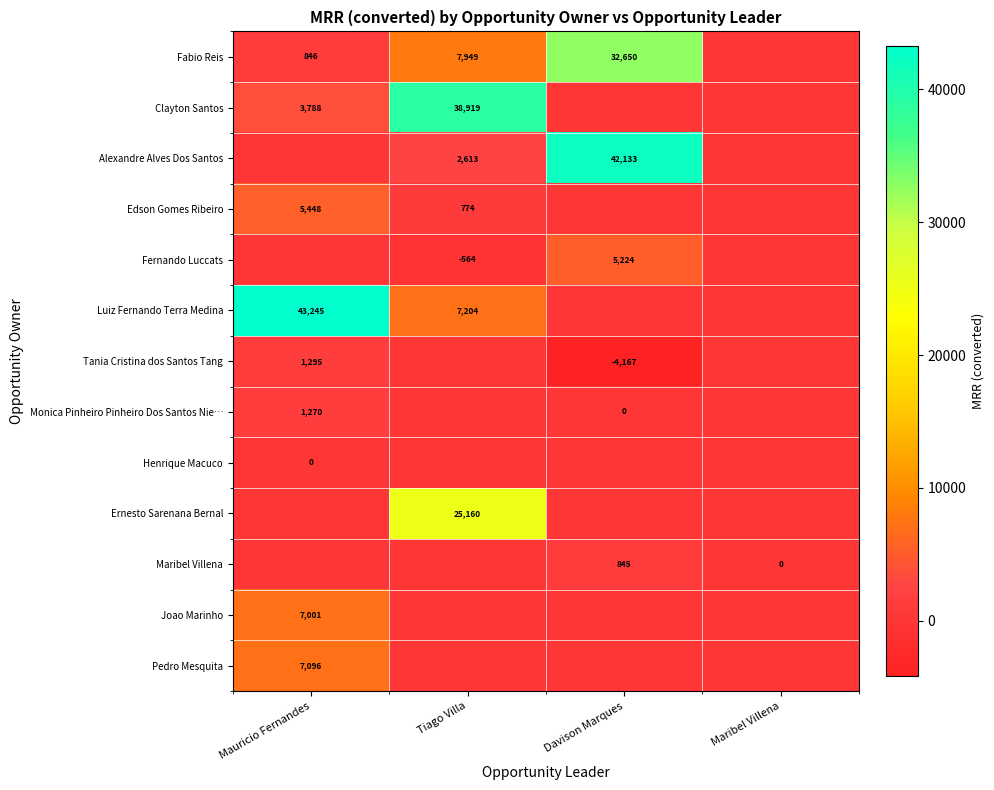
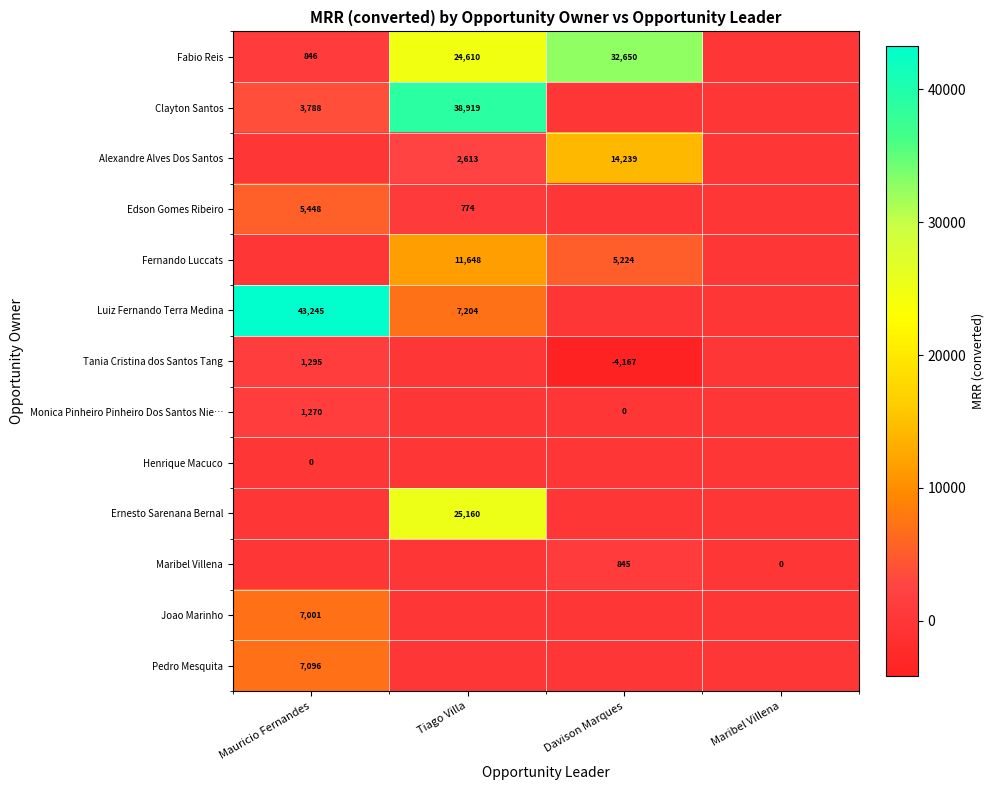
  {
    "Fabio Reis": {
      "Mauricio Fernandes": "846",
-     "Tiago Villa": "7,949",
+     "Tiago Villa": "24,610",
      "Davison Marques": "32,650"
    },
    "Clayton Santos": {
      "Mauricio Fernandes": "3,788",
      "Tiago Villa": "38,919"
    },
    "Alexandre Alves Dos Santos": {
      "Tiago Villa": "2,613",
-     "Davison Marques": "42,133"
+     "Davison Marques": "14,239"
    },
    "Edson Gomes Ribeiro": {
      "Mauricio Fernandes": "5,448",
      "Tiago Villa": "774"
    },
    "Fernando Luccats": {
-     "Tiago Villa": "-564",
+     "Tiago Villa": "11,648",
      "Davison Marques": "5,224"
    },
    "Luiz Fernando Terra Medina": {
      "Mauricio Fernandes": "43,245",
      "Tiago Villa": "7,204"
    },
    "Tania Cristina dos Santos Tang": {
      "Mauricio Fernandes": "1,295",
      "Davison Marques": "-4,167"
    },
    "Monica Pinheiro Pinheiro Dos Santos Nie…": {
      "Mauricio Fernandes": "1,270",
      "Davison Marques": "0"
    },
    "Henrique Macuco": {
      "Mauricio Fernandes": "0"
    },
    "Ernesto Sarenana Bernal": {
      "Tiago Villa": "25,160"
    },
    "Maribel Villena": {
      "Davison Marques": "845",
      "Maribel Villena": "0"
    },
    "Joao Marinho": {
      "Mauricio Fernandes": "7,001"
    },
    "Pedro Mesquita": {
      "Mauricio Fernandes": "7,096"
    }
  }
